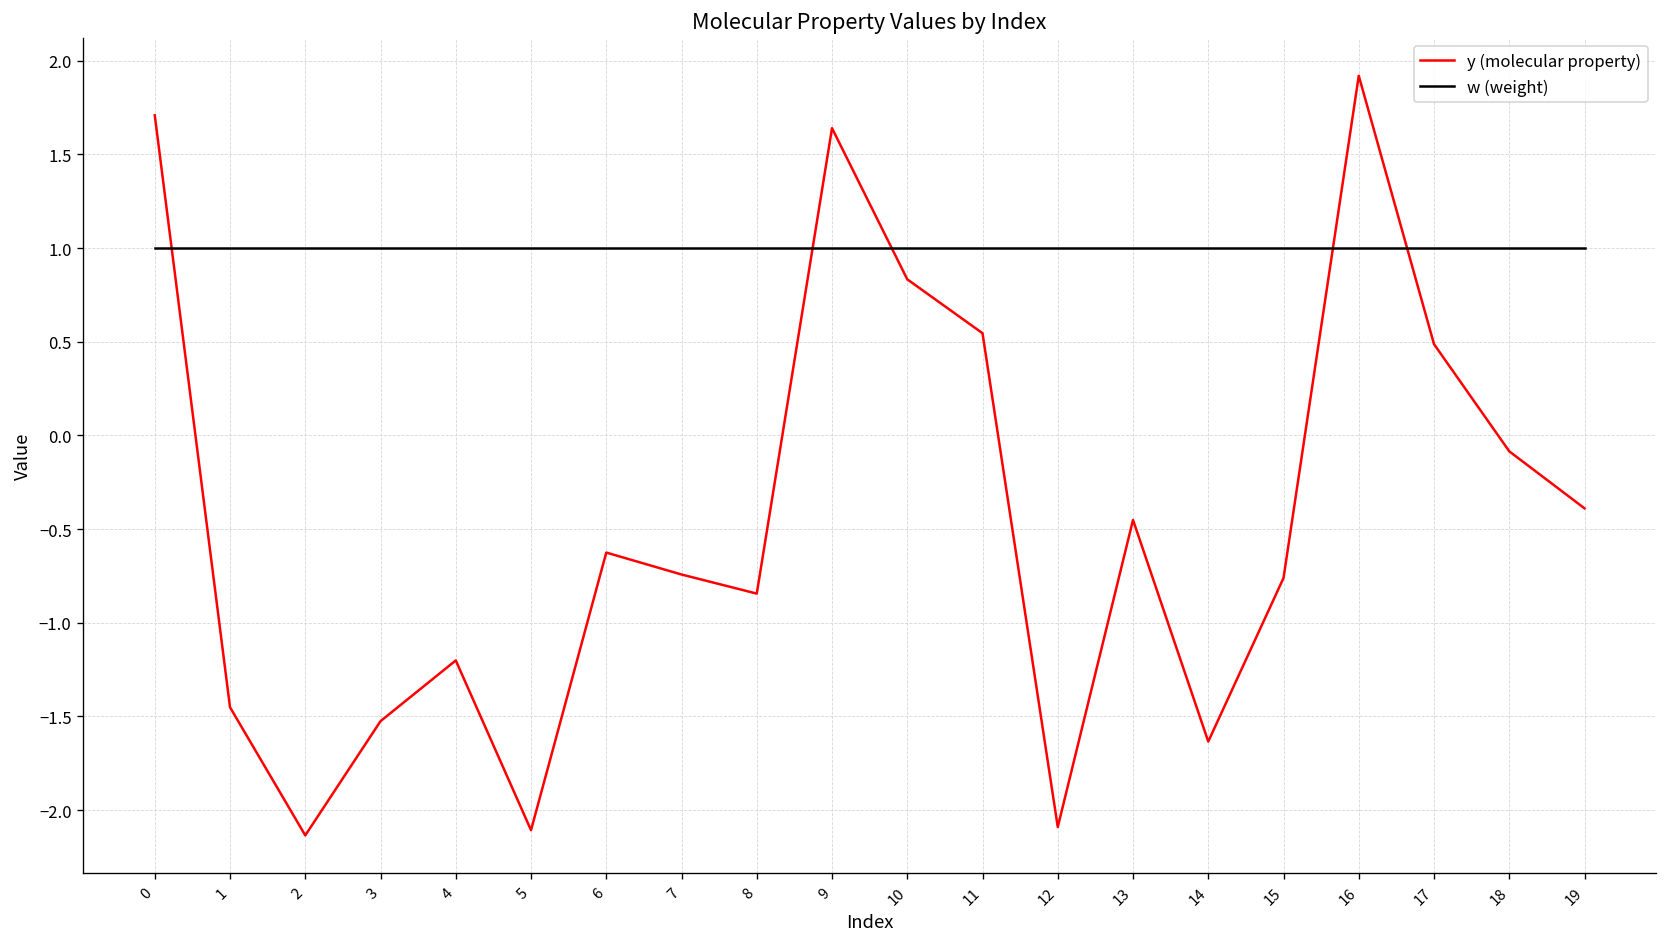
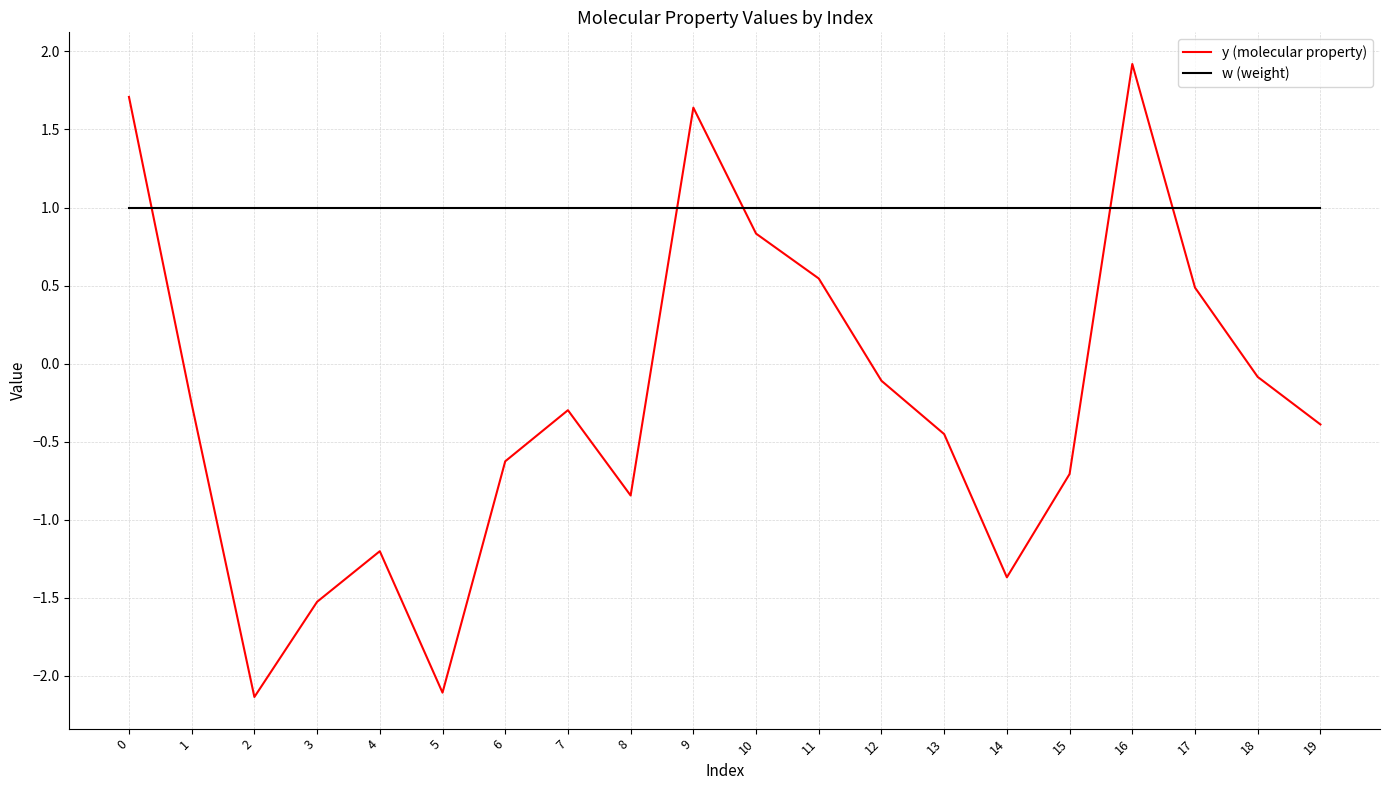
  {
    "y (molecular property)": {
      "0": 1.71,
-     "1": -1.45,
+     "1": -0.26,
      "2": -2.14,
      "3": -1.53,
      "4": -1.20,
      "5": -2.11,
      "6": -0.63,
-     "7": -0.74,
+     "7": -0.30,
      "8": -0.84,
      "9": 1.64,
      "10": 0.83,
      "11": 0.55,
-     "12": -2.09,
+     "12": -0.11,
      "13": -0.45,
-     "14": -1.63,
-     "15": -0.76,
+     "14": -1.37,
+     "15": -0.71,
      "16": 1.92,
      "17": 0.49,
      "18": -0.09,
      "19": -0.39
    },
    "w (weight)": {
      "0": 1.00,
      "1": 1.00,
      "2": 1.00,
      "3": 1.00,
      "4": 1.00,
      "5": 1.00,
      "6": 1.00,
      "7": 1.00,
      "8": 1.00,
      "9": 1.00,
      "10": 1.00,
      "11": 1.00,
      "12": 1.00,
      "13": 1.00,
      "14": 1.00,
      "15": 1.00,
      "16": 1.00,
      "17": 1.00,
      "18": 1.00,
      "19": 1.00
    }
  }
